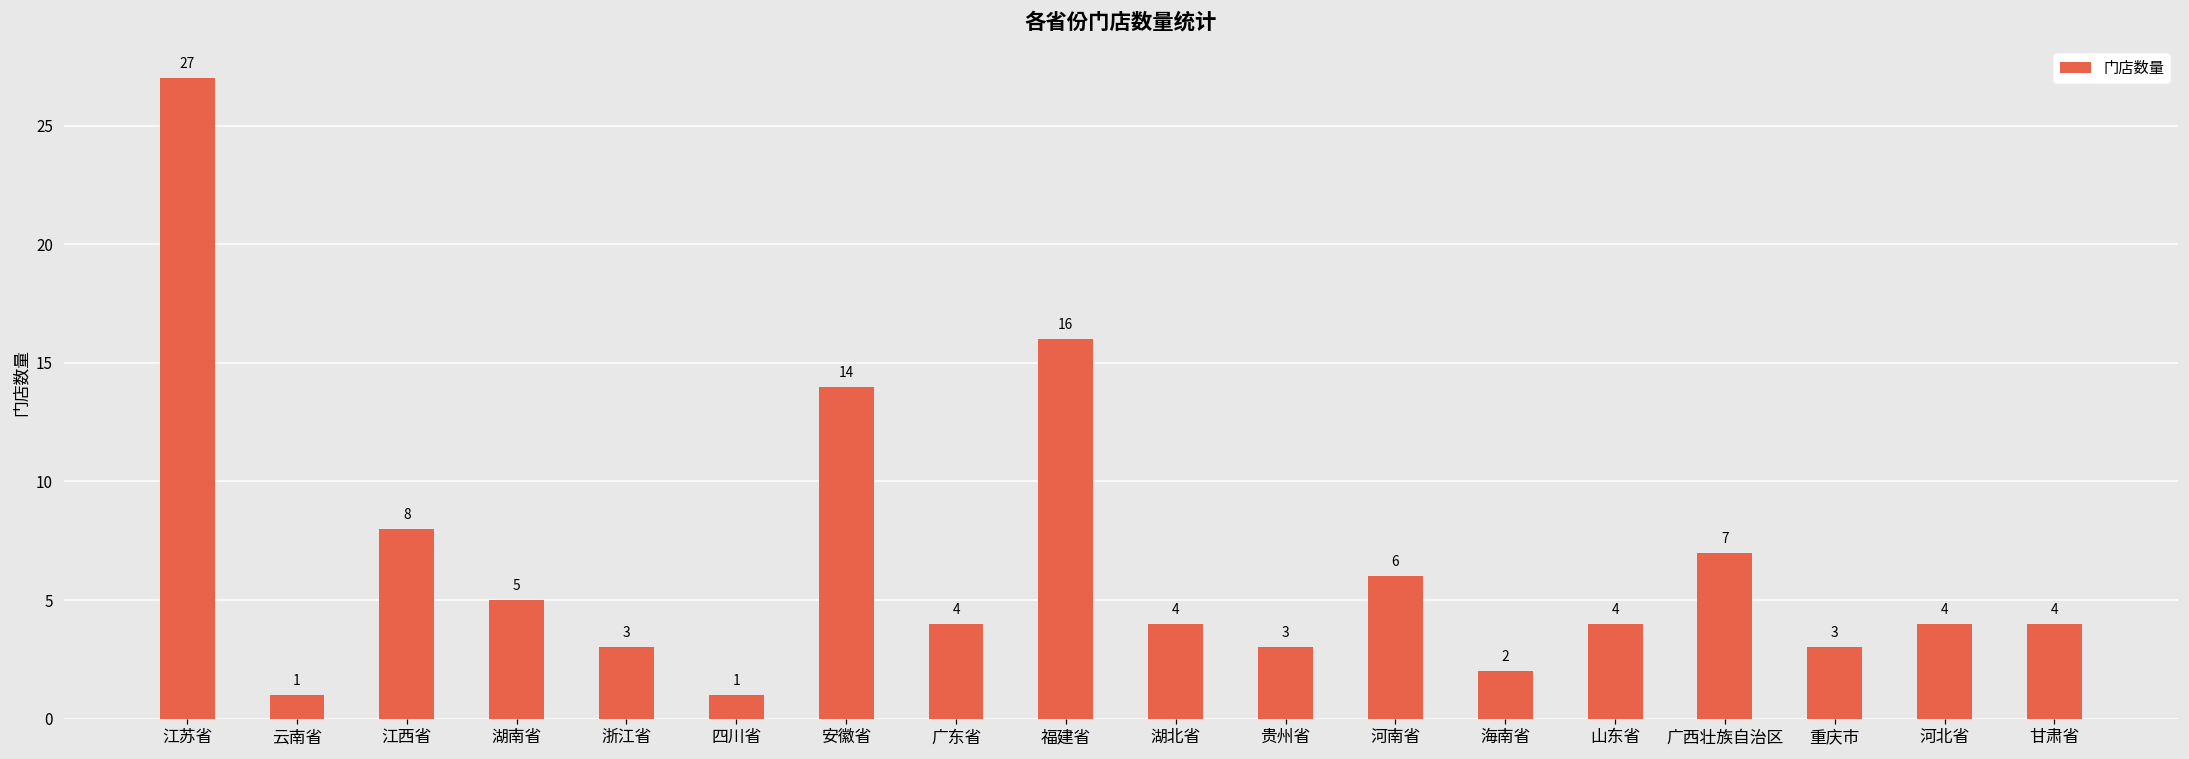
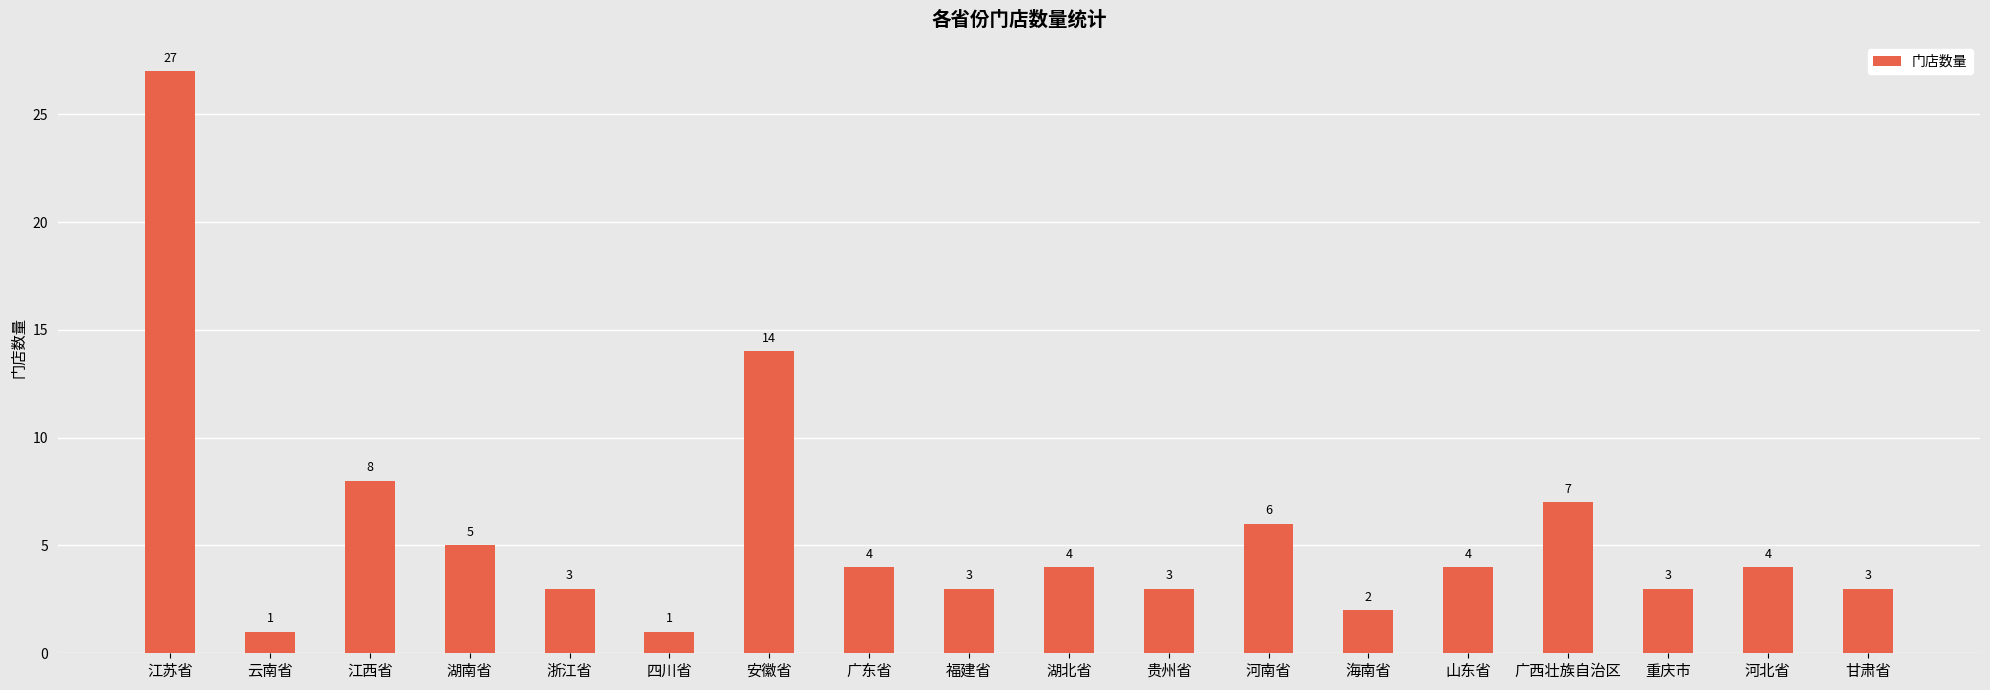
  {
    "江苏省": 27,
    "云南省": 1,
    "江西省": 8,
    "湖南省": 5,
    "浙江省": 3,
    "四川省": 1,
    "安徽省": 14,
    "广东省": 4,
-   "福建省": 16,
+   "福建省": 3,
    "湖北省": 4,
    "贵州省": 3,
    "河南省": 6,
    "海南省": 2,
    "山东省": 4,
    "广西壮族自治区": 7,
    "重庆市": 3,
    "河北省": 4,
-   "甘肃省": 4
+   "甘肃省": 3
  }
